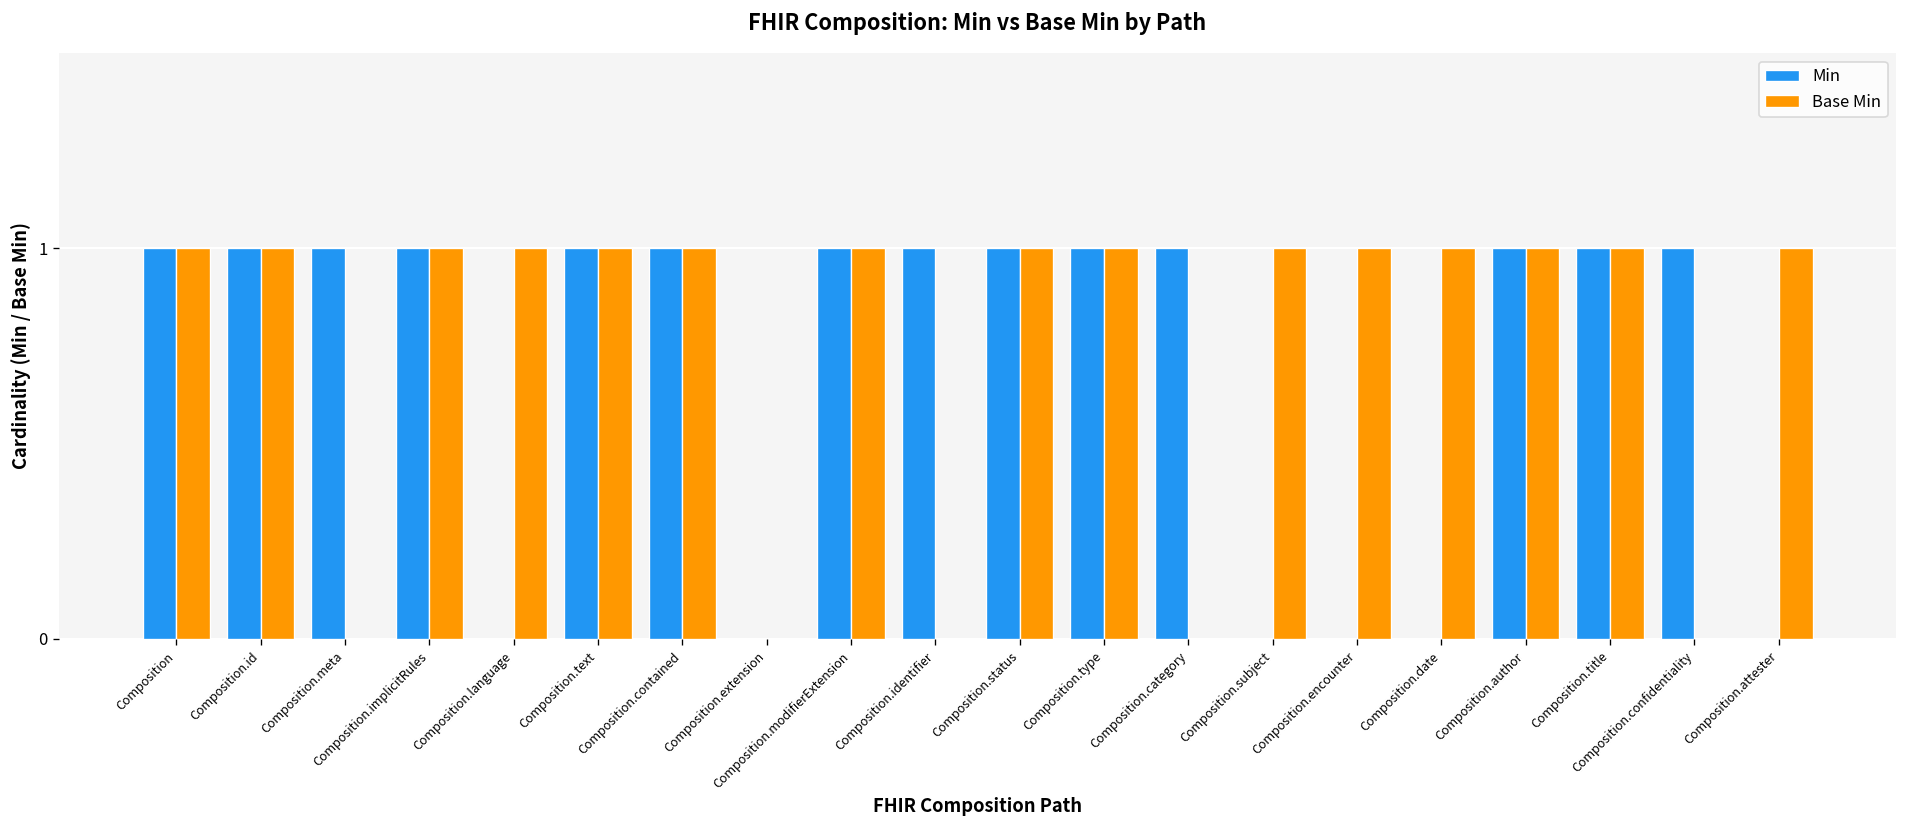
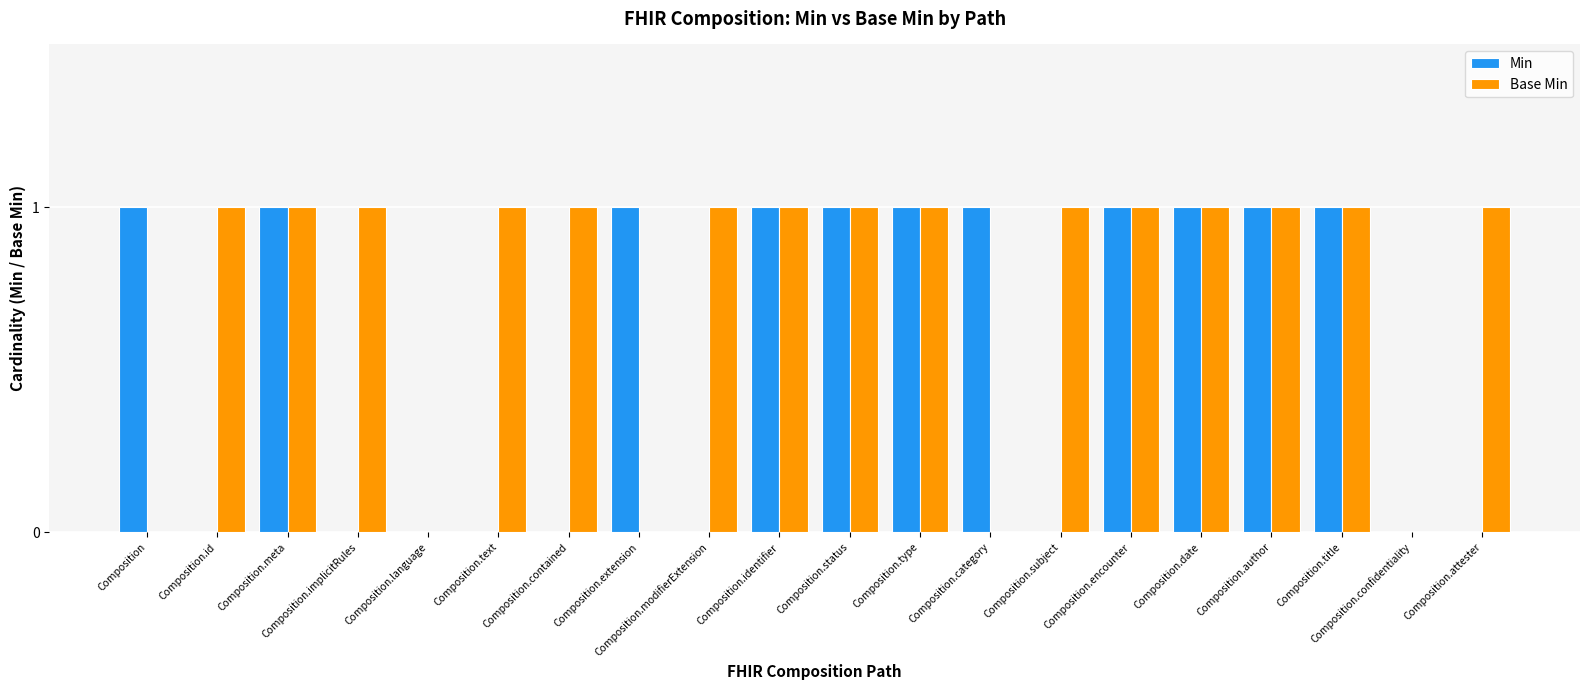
  {
    "Min": {
      "Composition": 1,
-     "Composition.id": 1,
+     "Composition.id": 0,
      "Composition.meta": 1,
-     "Composition.implicitRules": 1,
+     "Composition.implicitRules": 0,
      "Composition.language": 0,
-     "Composition.text": 1,
-     "Composition.contained": 1,
-     "Composition.extension": 0,
-     "Composition.modifierExtension": 1,
+     "Composition.text": 0,
+     "Composition.contained": 0,
+     "Composition.extension": 1,
+     "Composition.modifierExtension": 0,
      "Composition.identifier": 1,
      "Composition.status": 1,
      "Composition.type": 1,
      "Composition.category": 1,
      "Composition.subject": 0,
-     "Composition.encounter": 0,
-     "Composition.date": 0,
+     "Composition.encounter": 1,
+     "Composition.date": 1,
      "Composition.author": 1,
      "Composition.title": 1,
-     "Composition.confidentiality": 1,
+     "Composition.confidentiality": 0,
      "Composition.attester": 0
    },
    "Base Min": {
-     "Composition": 1,
+     "Composition": 0,
      "Composition.id": 1,
-     "Composition.meta": 0,
+     "Composition.meta": 1,
      "Composition.implicitRules": 1,
-     "Composition.language": 1,
+     "Composition.language": 0,
      "Composition.text": 1,
      "Composition.contained": 1,
      "Composition.extension": 0,
      "Composition.modifierExtension": 1,
-     "Composition.identifier": 0,
+     "Composition.identifier": 1,
      "Composition.status": 1,
      "Composition.type": 1,
      "Composition.category": 0,
      "Composition.subject": 1,
      "Composition.encounter": 1,
      "Composition.date": 1,
      "Composition.author": 1,
      "Composition.title": 1,
      "Composition.confidentiality": 0,
      "Composition.attester": 1
    }
  }
